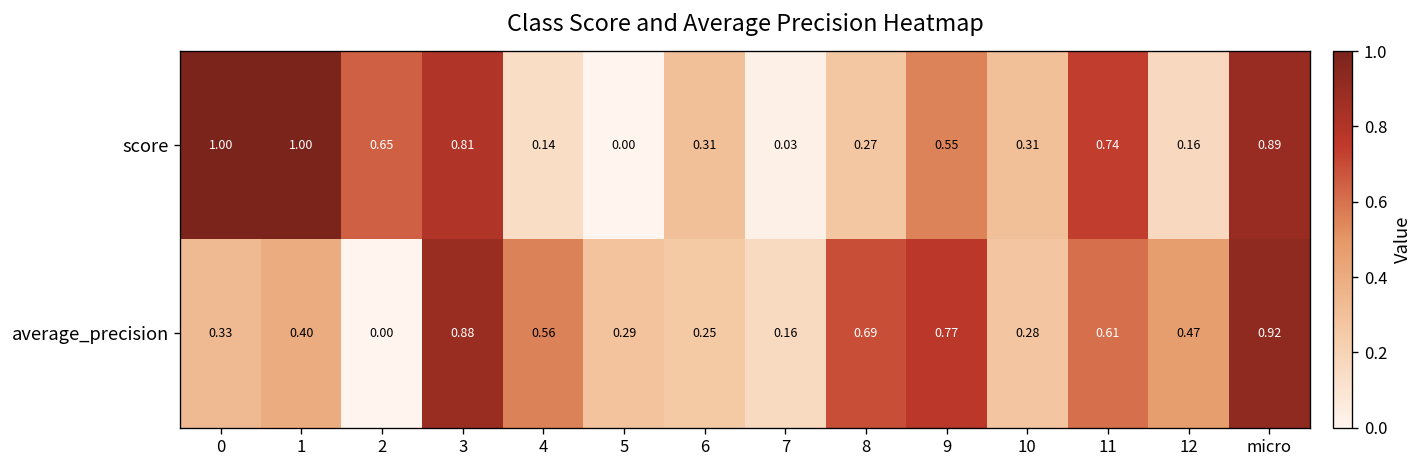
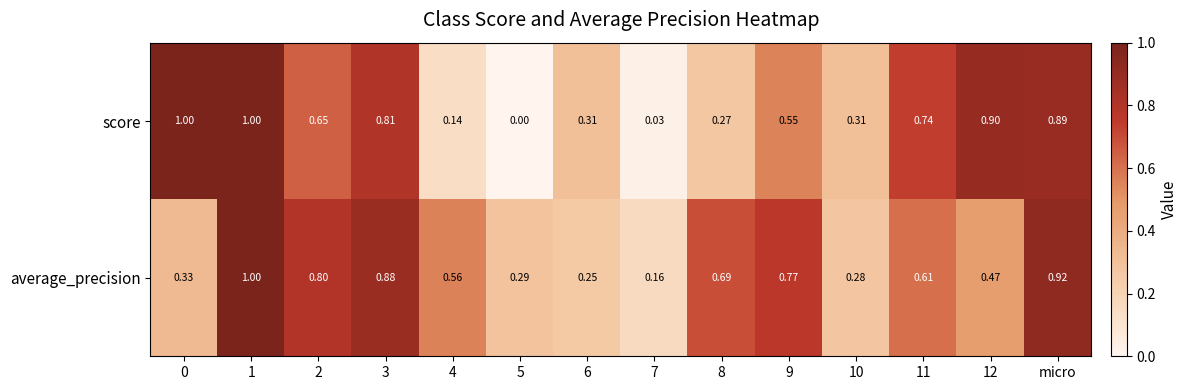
  {
    "score": {
      "0": 1.00,
      "1": 1.00,
      "2": 0.65,
      "3": 0.81,
      "4": 0.14,
      "5": 0.00,
      "6": 0.31,
      "7": 0.03,
      "8": 0.27,
      "9": 0.55,
      "10": 0.31,
      "11": 0.74,
-     "12": 0.16,
+     "12": 0.90,
      "micro": 0.89
    },
    "average_precision": {
      "0": 0.33,
-     "1": 0.40,
-     "2": 0.00,
+     "1": 1.00,
+     "2": 0.80,
      "3": 0.88,
      "4": 0.56,
      "5": 0.29,
      "6": 0.25,
      "7": 0.16,
      "8": 0.69,
      "9": 0.77,
      "10": 0.28,
      "11": 0.61,
      "12": 0.47,
      "micro": 0.92
    }
  }
